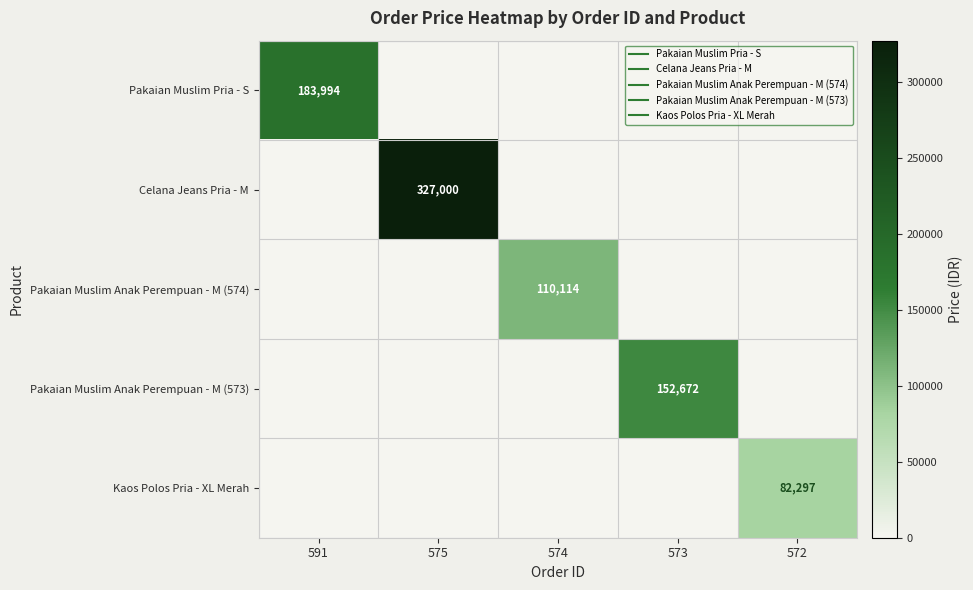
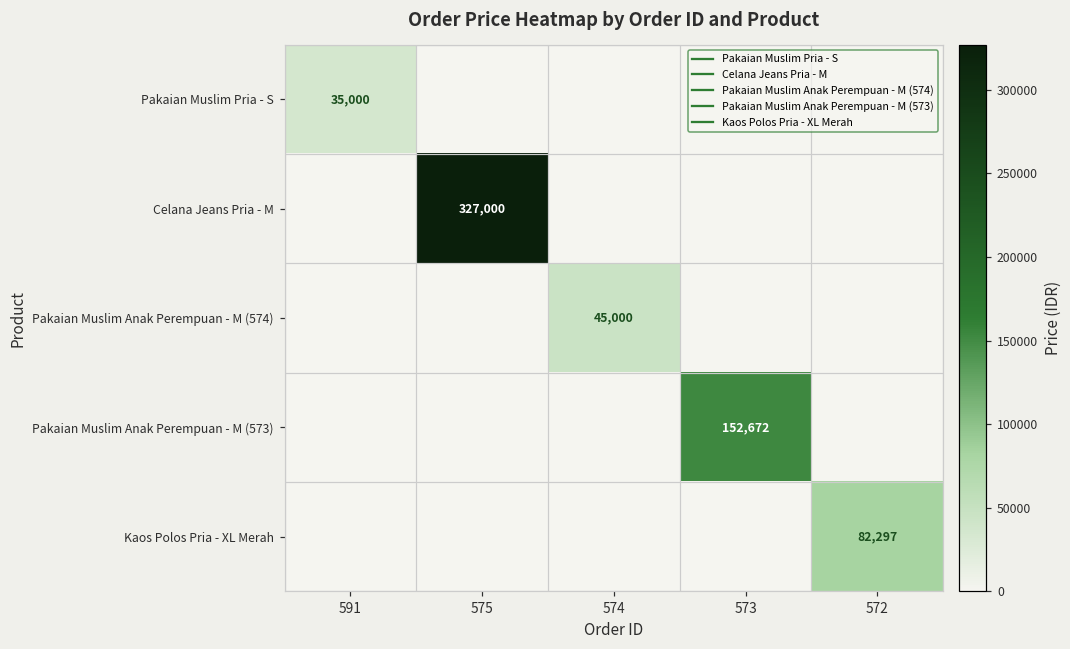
  {
    "Pakaian Muslim Pria - S": {
-     "591": "183,994"
+     "591": "35,000"
    },
    "Celana Jeans Pria - M": {
      "575": "327,000"
    },
    "Pakaian Muslim Anak Perempuan - M (574)": {
-     "574": "110,114"
+     "574": "45,000"
    },
    "Pakaian Muslim Anak Perempuan - M (573)": {
      "573": "152,672"
    },
    "Kaos Polos Pria - XL Merah": {
      "572": "82,297"
    }
  }
